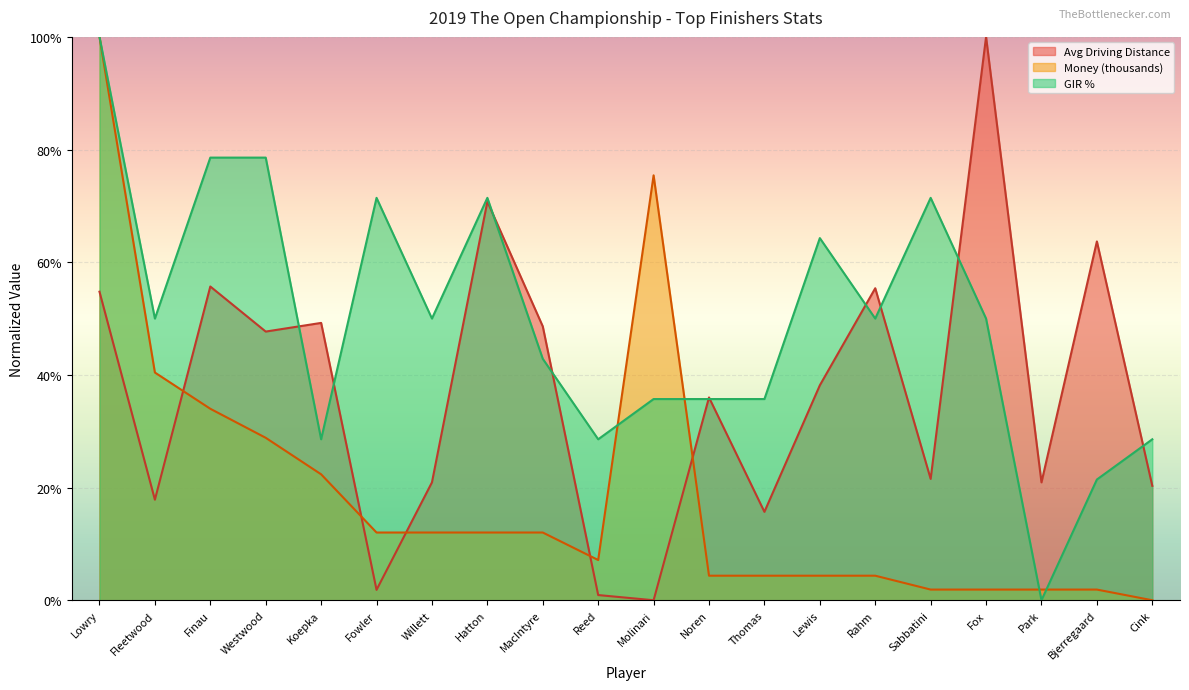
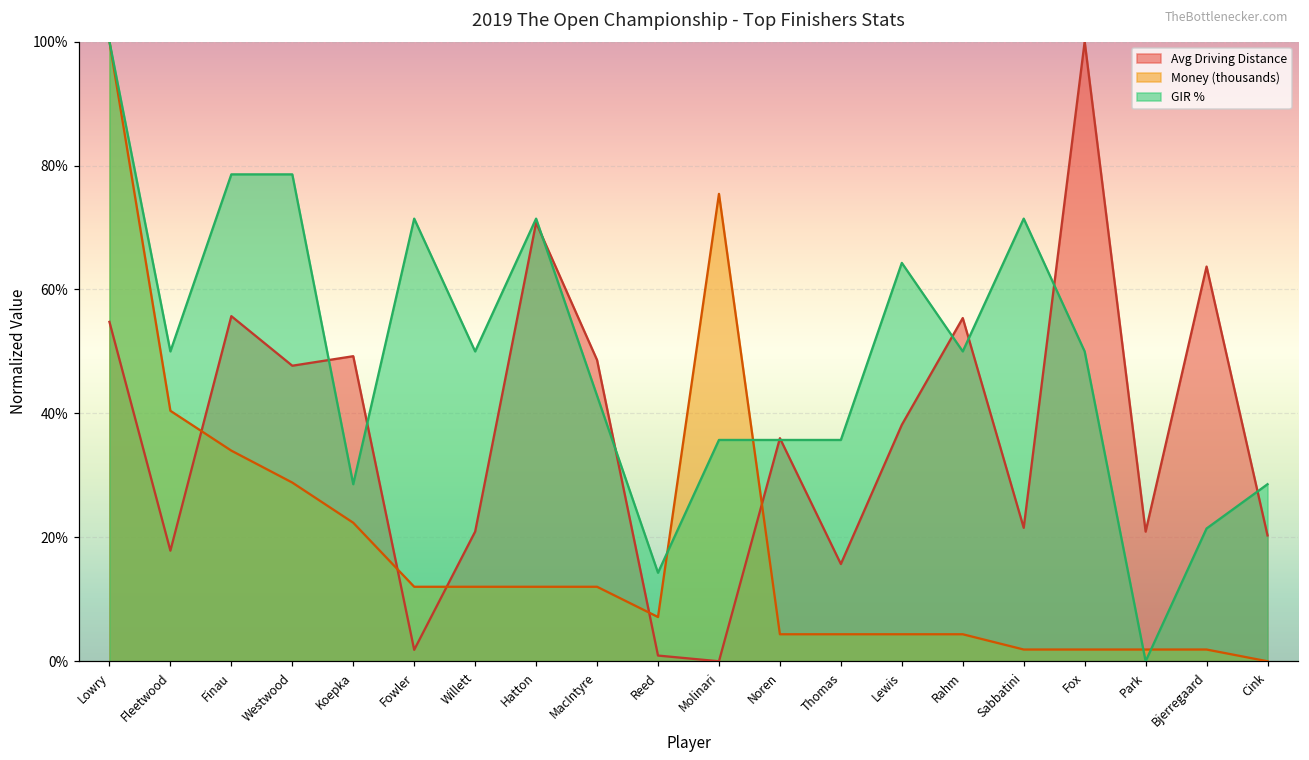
  {
    "Avg Driving Distance": {
      "Lowry": "55%",
      "Fleetwood": "18%",
      "Finau": "56%",
      "Westwood": "48%",
      "Koepka": "49%",
      "Fowler": "2%",
      "Willett": "21%",
      "Hatton": "71%",
      "MacIntyre": "49%",
      "Reed": "1%",
      "Molinari": "0%",
      "Thomas": "16%",
      "Lewis": "38%",
      "Rahm": "55%",
      "Sabbatini": "22%",
      "Fox": "100%",
      "Park": "21%",
      "Bjerregaard": "64%",
      "Cink": "20%"
    },
    "Money (thousands)": {
      "Fleetwood": "40%",
      "Finau": "34%",
      "Westwood": "29%",
      "Koepka": "22%",
      "Fowler": "12%",
      "Willett": "12%",
      "Hatton": "12%",
      "MacIntyre": "12%",
      "Reed": "7%",
      "Molinari": "75%",
      "Noren": "4%",
      "Thomas": "4%",
      "Lewis": "4%",
      "Rahm": "4%",
      "Sabbatini": "2%",
      "Fox": "2%",
      "Park": "2%",
      "Bjerregaard": "2%",
      "Cink": "0%"
    },
    "GIR %": {
      "Fleetwood": "50%",
      "Finau": "79%",
      "Westwood": "79%",
      "Koepka": "29%",
      "Fowler": "71%",
      "Willett": "50%",
      "Hatton": "71%",
      "MacIntyre": "43%",
-     "Reed": "29%",
+     "Reed": "14%",
      "Molinari": "36%",
      "Thomas": "36%",
      "Lewis": "64%",
      "Rahm": "50%",
      "Sabbatini": "71%",
      "Fox": "50%",
      "Park": "0%",
      "Bjerregaard": "21%",
      "Cink": "29%"
    }
  }
